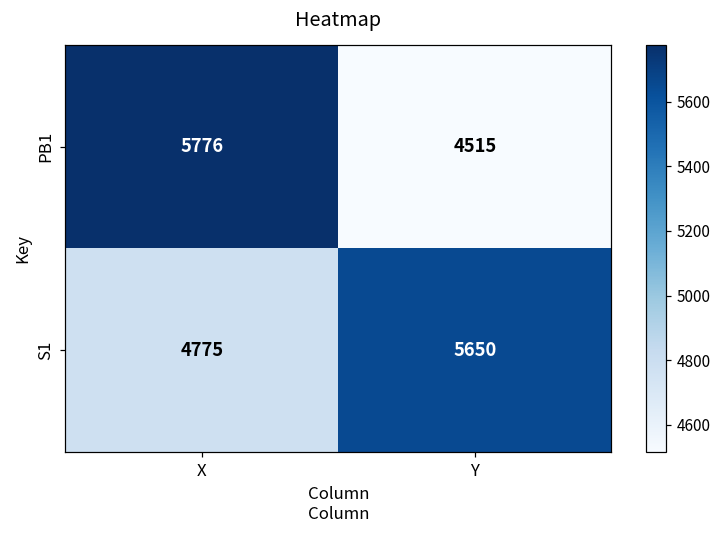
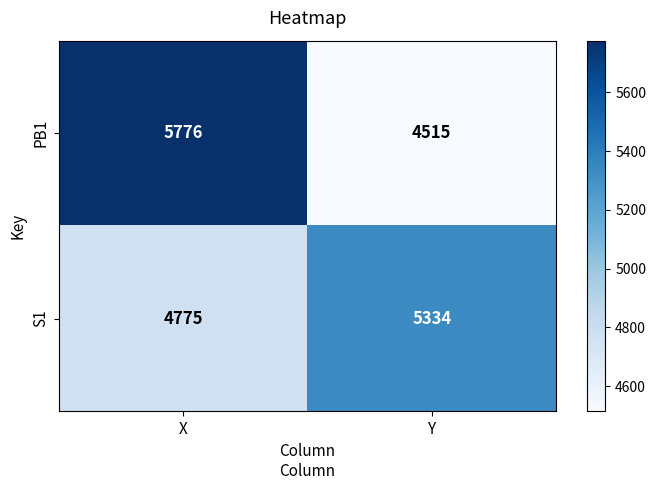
  {
    "PB1": {
      "X": 5776,
      "Y": 4515
    },
    "S1": {
      "X": 4775,
-     "Y": 5650
+     "Y": 5334
    }
  }
